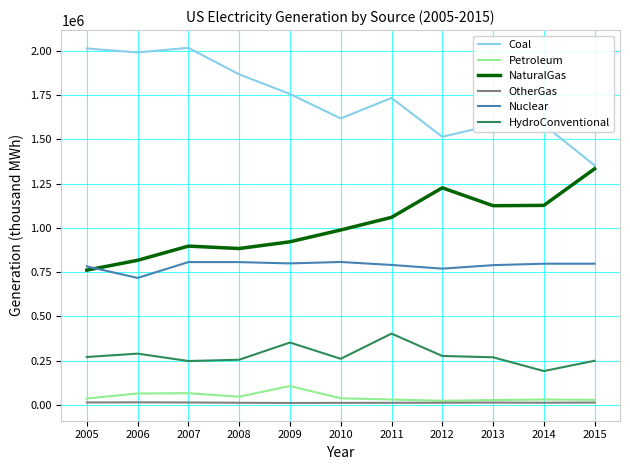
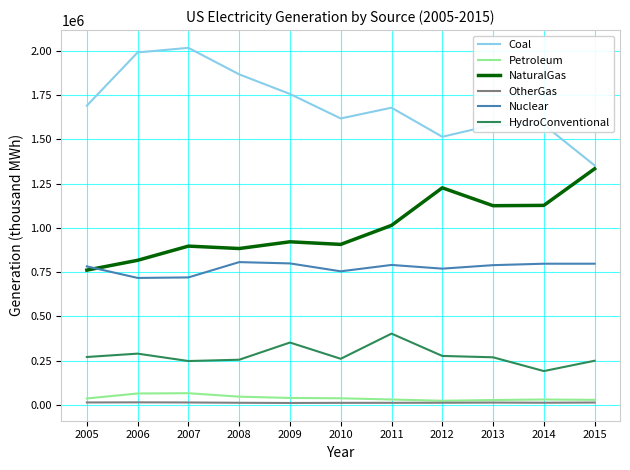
  {
    "Coal": {
-     "2005": 2010000,
+     "2005": 1690000,
      "2006": 1990000,
      "2007": 2020000,
      "2008": 1870000,
      "2009": 1760000,
      "2010": 1620000,
-     "2011": 1730000,
+     "2011": 1680000,
      "2012": 1510000,
      "2015": 1350000
    },
    "Petroleum": {
      "2005": 40000,
      "2006": 60000,
      "2007": 70000,
      "2008": 50000,
-     "2009": 110000,
+     "2009": 40000,
      "2010": 40000,
      "2011": 30000,
      "2013": 30000,
      "2014": 30000,
      "2015": 30000
    },
    "NaturalGas": {
      "2005": 760000,
      "2006": 820000,
      "2007": 900000,
      "2008": 880000,
      "2009": 920000,
-     "2010": 990000,
-     "2011": 1060000,
+     "2010": 910000,
+     "2011": 1010000,
      "2012": 1230000,
      "2013": 1120000,
      "2014": 1130000,
      "2015": 1330000
    },
    "OtherGas": {
      "2005": 10000,
      "2006": 10000,
      "2007": 10000,
      "2008": 10000,
      "2009": 10000,
      "2010": 10000,
      "2011": 10000,
      "2013": 10000,
      "2014": 10000,
      "2015": 10000
    },
    "Nuclear": {
      "2005": 780000,
      "2006": 720000,
-     "2007": 810000,
+     "2007": 720000,
      "2008": 810000,
      "2009": 800000,
-     "2010": 810000,
+     "2010": 750000,
      "2011": 790000,
      "2012": 770000,
      "2013": 790000,
      "2014": 800000,
      "2015": 800000
    },
    "HydroConventional": {
      "2005": 270000,
      "2006": 290000,
      "2007": 250000,
      "2008": 250000,
      "2009": 350000,
      "2010": 260000,
      "2011": 400000,
      "2012": 280000,
      "2013": 270000,
      "2014": 190000,
      "2015": 250000
    }
  }
